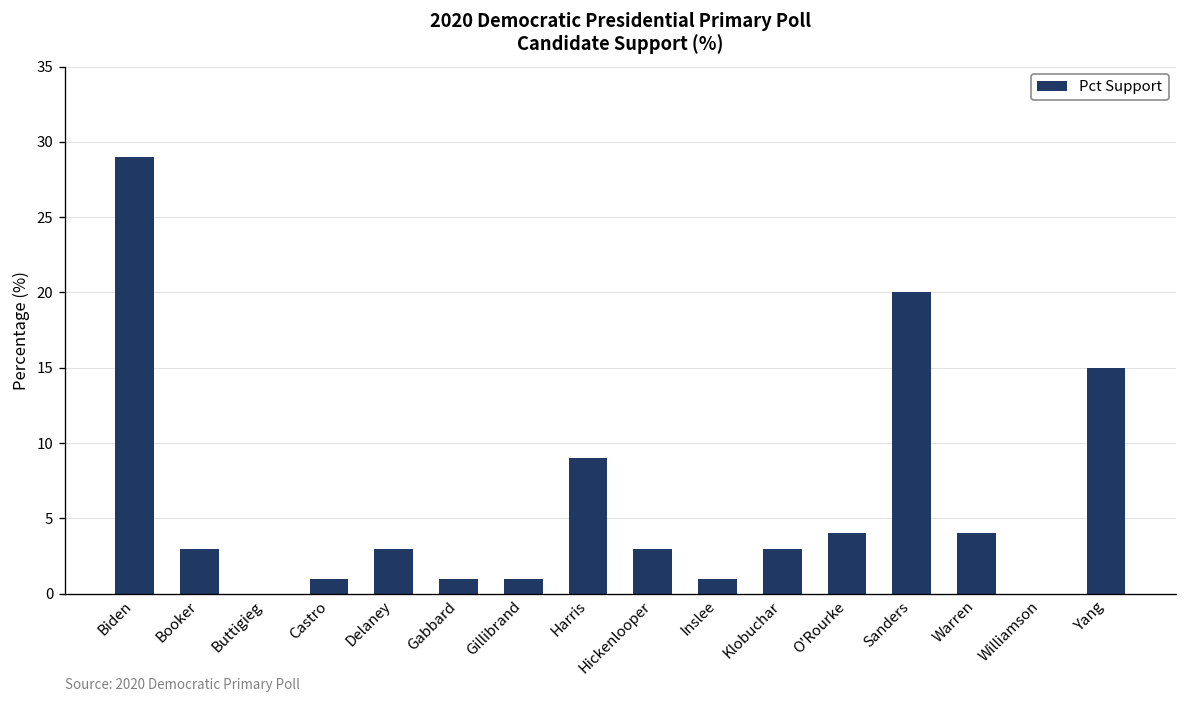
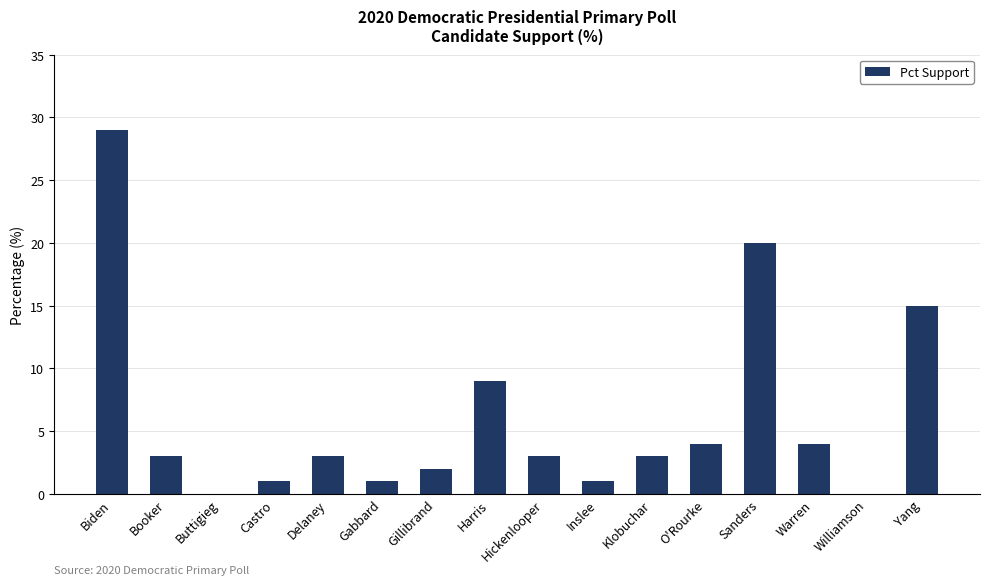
  {
    "Biden": 29,
    "Booker": 3,
    "Buttigieg": 0,
    "Castro": 1,
    "Delaney": 3,
    "Gabbard": 1,
-   "Gillibrand": 1,
+   "Gillibrand": 2,
    "Harris": 9,
    "Hickenlooper": 3,
    "Inslee": 1,
    "Klobuchar": 3,
    "O'Rourke": 4,
    "Sanders": 20,
    "Warren": 4,
    "Williamson": 0,
    "Yang": 15
  }
